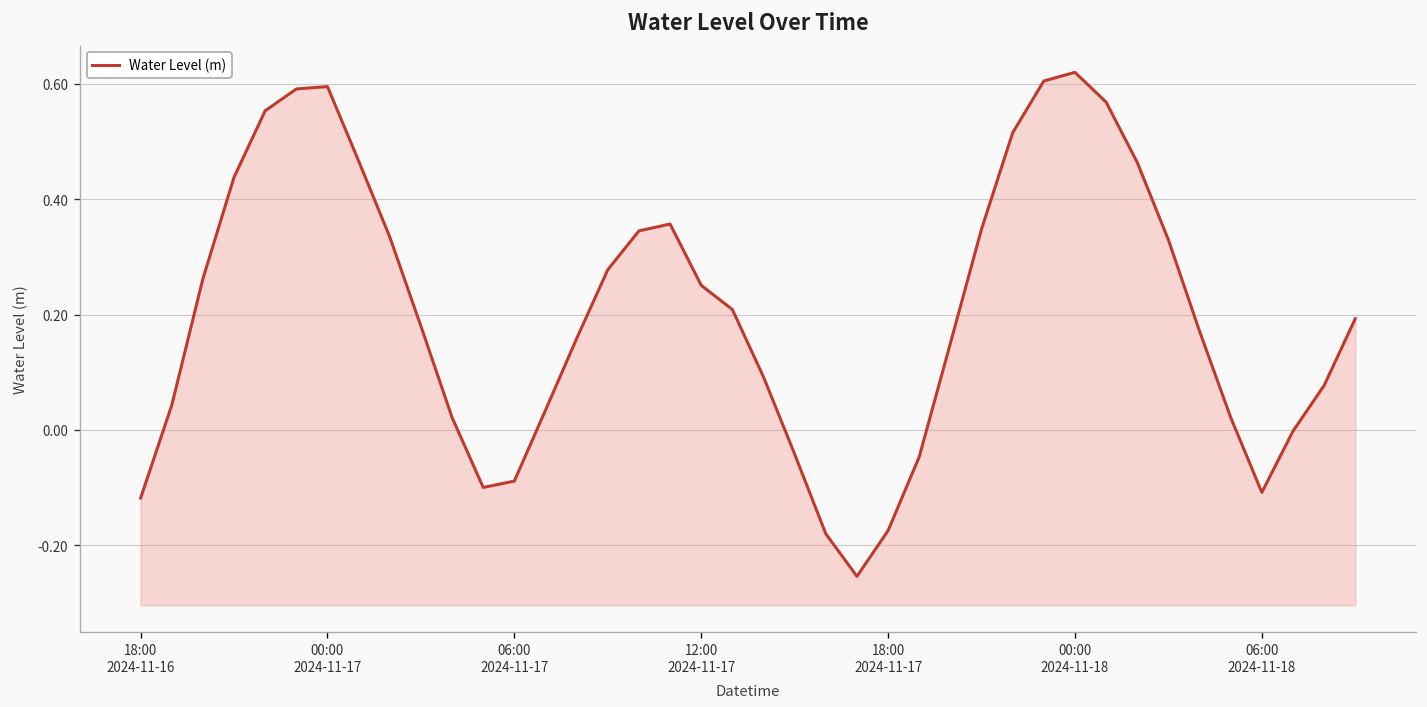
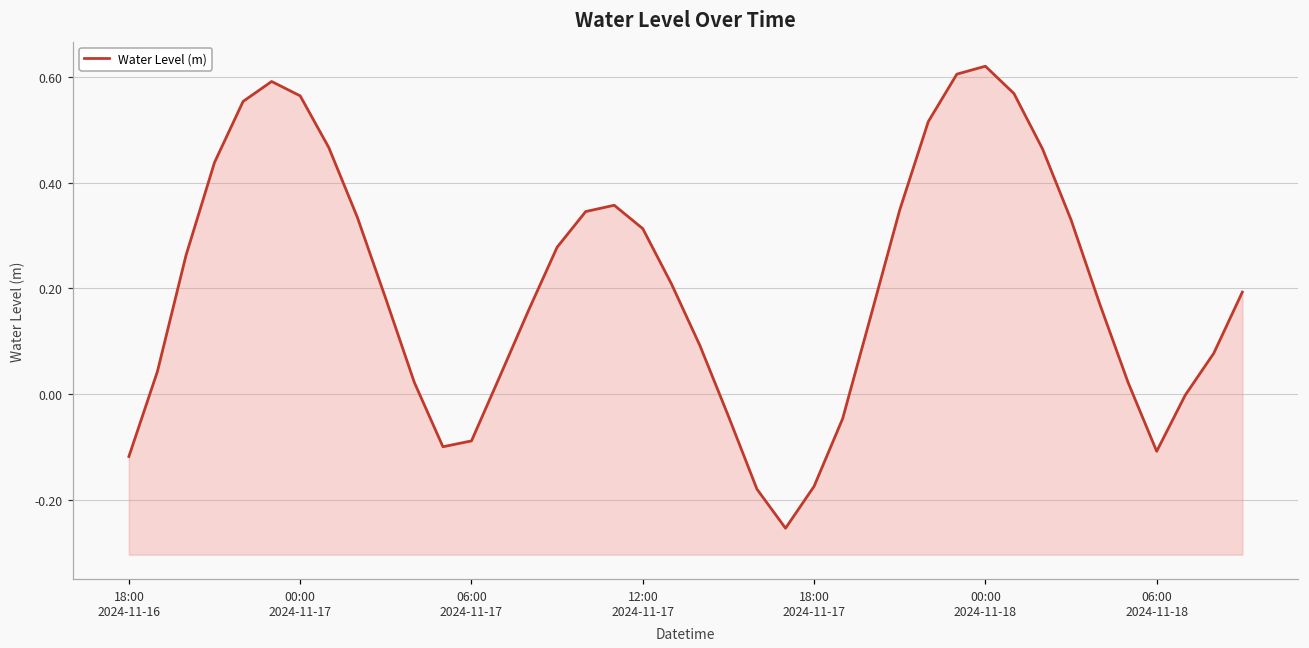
  {
    "18:00 2024-11-16": -0.12,
-   "00:00 2024-11-17": 0.60,
+   "00:00 2024-11-17": 0.56,
    "06:00 2024-11-17": -0.09,
-   "12:00 2024-11-17": 0.25,
+   "12:00 2024-11-17": 0.31,
    "18:00 2024-11-17": -0.17,
    "00:00 2024-11-18": 0.62,
    "06:00 2024-11-18": -0.11
  }
